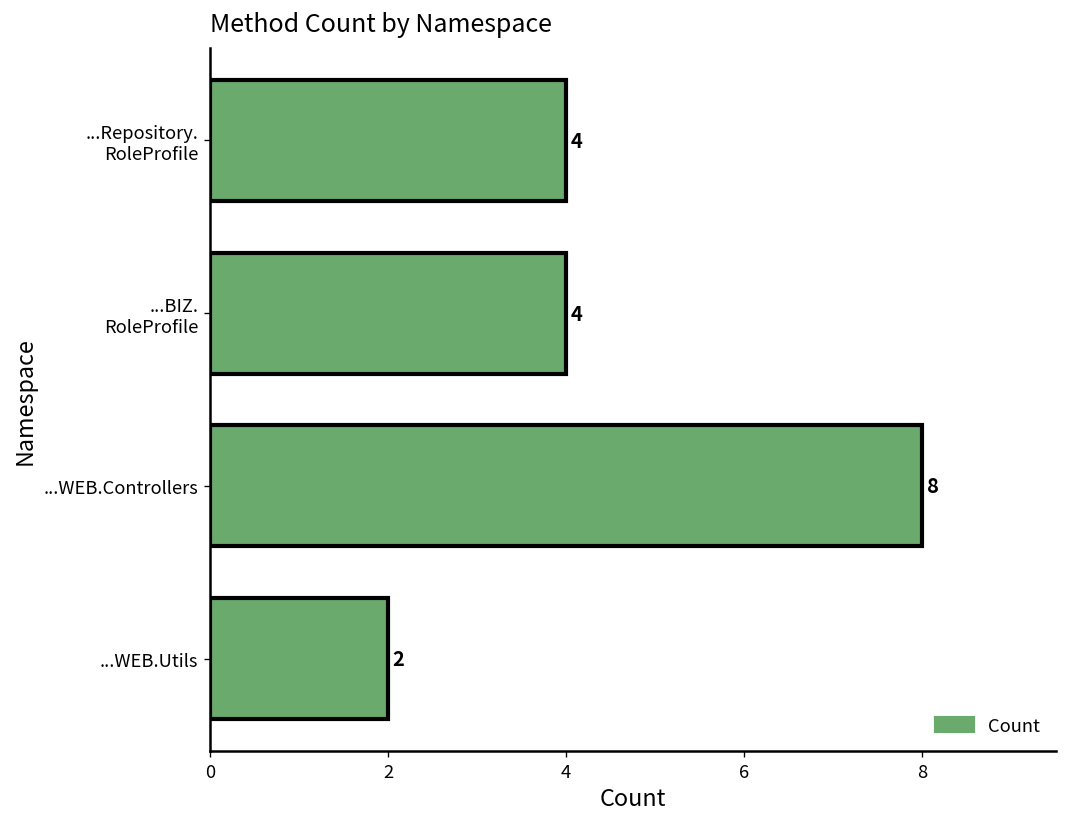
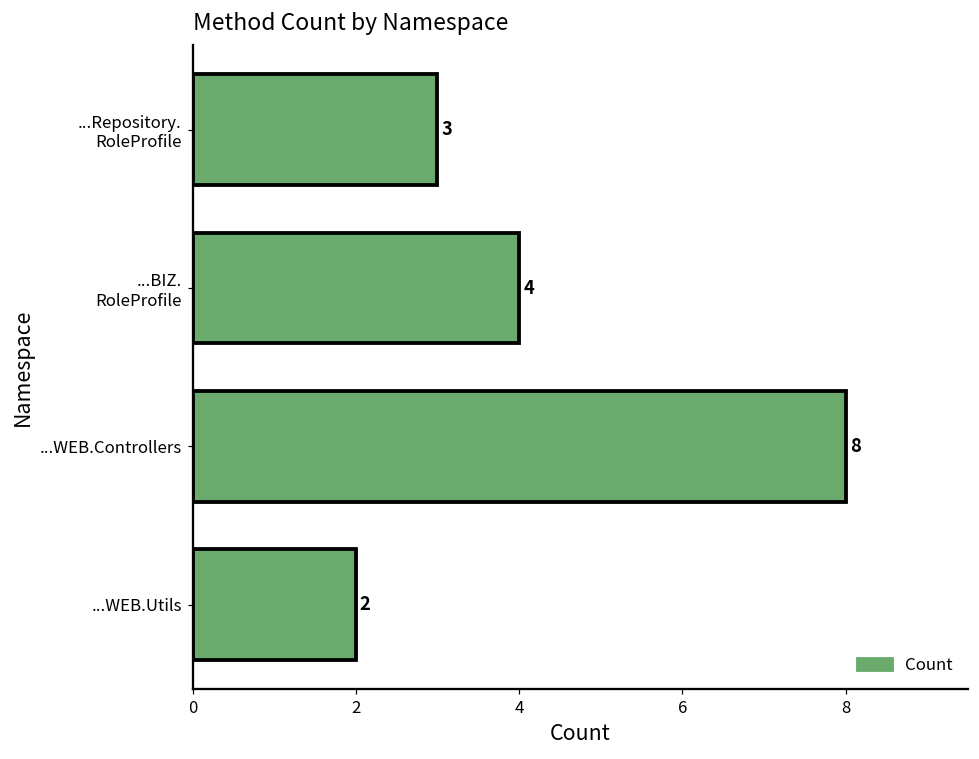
  {
-   "...Repository. RoleProfile": 4,
+   "...Repository. RoleProfile": 3,
    "...BIZ. RoleProfile": 4,
    "...WEB.Controllers": 8,
    "...WEB.Utils": 2
  }
